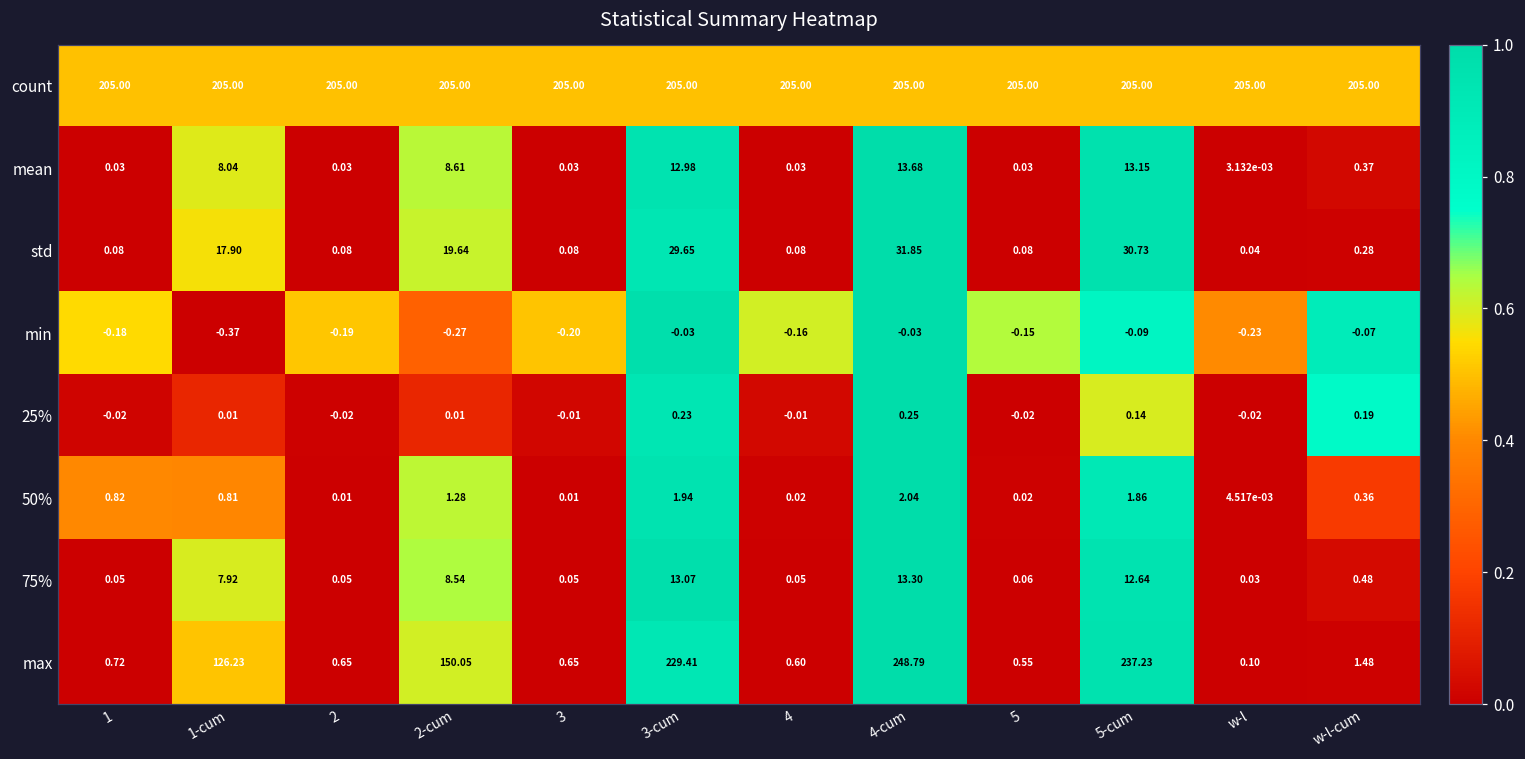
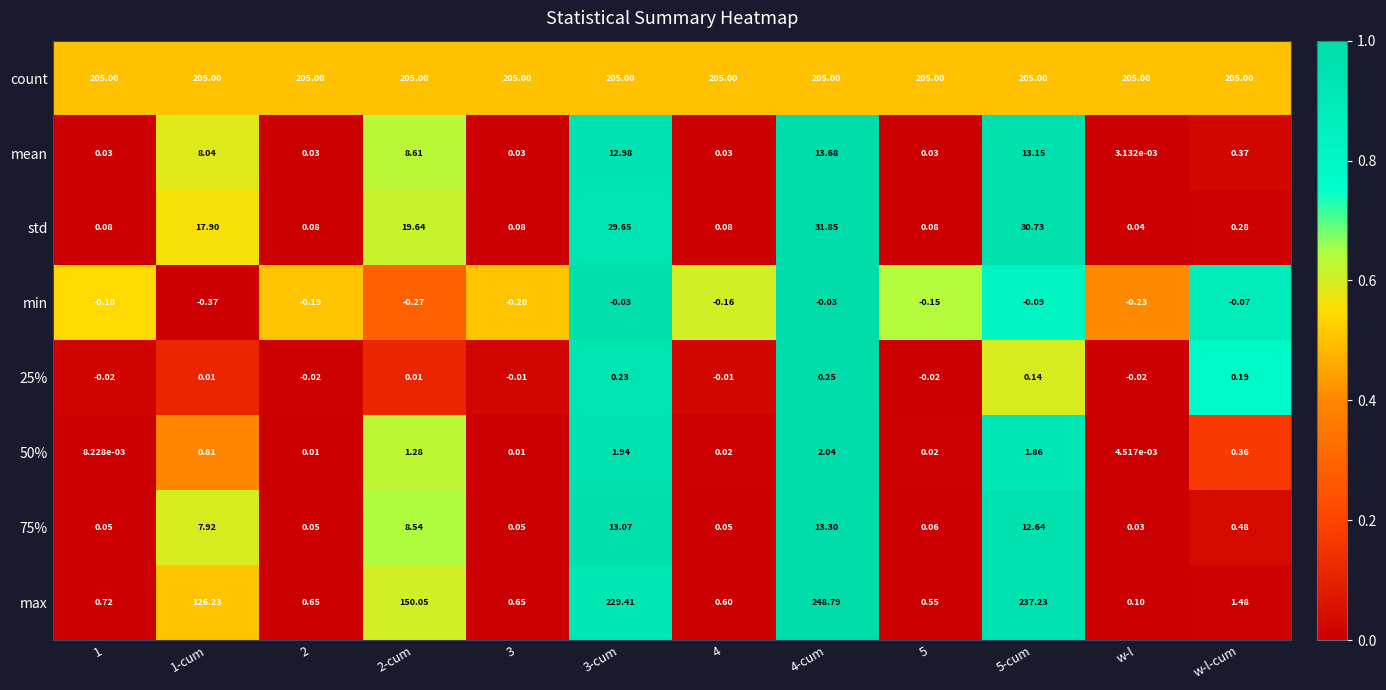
  {
    "count": {
      "1": "205.00",
      "1-cum": "205.00",
      "2": "205.00",
      "2-cum": "205.00",
      "3": "205.00",
      "3-cum": "205.00",
      "4": "205.00",
      "4-cum": "205.00",
      "5": "205.00",
      "5-cum": "205.00",
      "w-l": "205.00",
      "w-l-cum": "205.00"
    },
    "mean": {
      "1": "0.03",
      "1-cum": "8.04",
      "2": "0.03",
      "2-cum": "8.61",
      "3": "0.03",
      "3-cum": "12.98",
      "4": "0.03",
      "4-cum": "13.68",
      "5": "0.03",
      "5-cum": "13.15",
      "w-l": "3.132e-03",
      "w-l-cum": "0.37"
    },
    "std": {
      "1": "0.08",
      "1-cum": "17.90",
      "2": "0.08",
      "2-cum": "19.64",
      "3": "0.08",
      "3-cum": "29.65",
      "4": "0.08",
      "4-cum": "31.85",
      "5": "0.08",
      "5-cum": "30.73",
      "w-l": "0.04",
      "w-l-cum": "0.28"
    },
    "min": {
      "1": "-0.18",
      "1-cum": "-0.37",
      "2": "-0.19",
      "2-cum": "-0.27",
      "3": "-0.20",
      "3-cum": "-0.03",
      "4": "-0.16",
      "4-cum": "-0.03",
      "5": "-0.15",
      "5-cum": "-0.09",
      "w-l": "-0.23",
      "w-l-cum": "-0.07"
    },
    "25%": {
      "1": "-0.02",
      "1-cum": "0.01",
      "2": "-0.02",
      "2-cum": "0.01",
      "3": "-0.01",
      "3-cum": "0.23",
      "4": "-0.01",
      "4-cum": "0.25",
      "5": "-0.02",
      "5-cum": "0.14",
      "w-l": "-0.02",
      "w-l-cum": "0.19"
    },
    "50%": {
-     "1": "0.82",
+     "1": "8.228e-03",
      "1-cum": "0.81",
      "2": "0.01",
      "2-cum": "1.28",
      "3": "0.01",
      "3-cum": "1.94",
      "4": "0.02",
      "4-cum": "2.04",
      "5": "0.02",
      "5-cum": "1.86",
      "w-l": "4.517e-03",
      "w-l-cum": "0.36"
    },
    "75%": {
      "1": "0.05",
      "1-cum": "7.92",
      "2": "0.05",
      "2-cum": "8.54",
      "3": "0.05",
      "3-cum": "13.07",
      "4": "0.05",
      "4-cum": "13.30",
      "5": "0.06",
      "5-cum": "12.64",
      "w-l": "0.03",
      "w-l-cum": "0.48"
    },
    "max": {
      "1": "0.72",
      "1-cum": "126.23",
      "2": "0.65",
      "2-cum": "150.05",
      "3": "0.65",
      "3-cum": "229.41",
      "4": "0.60",
      "4-cum": "248.79",
      "5": "0.55",
      "5-cum": "237.23",
      "w-l": "0.10",
      "w-l-cum": "1.48"
    }
  }
